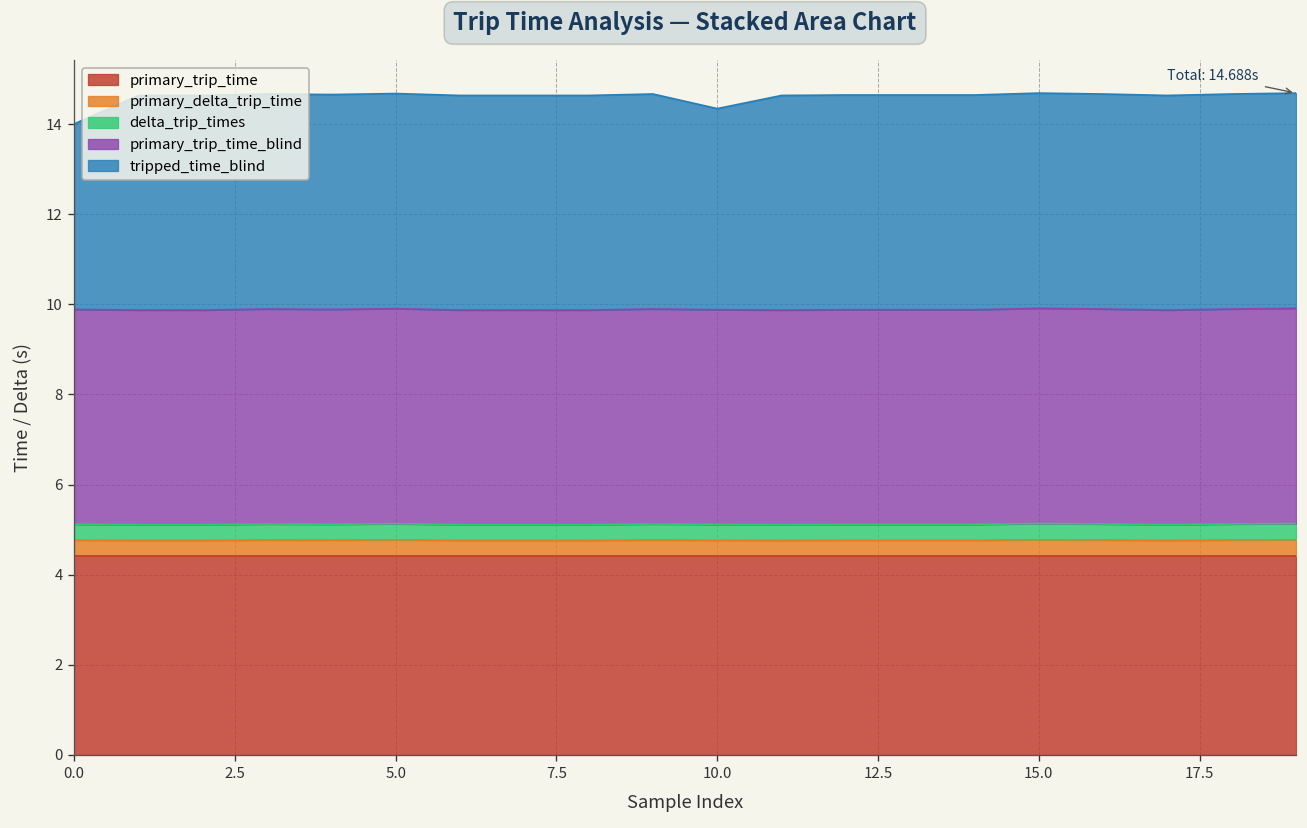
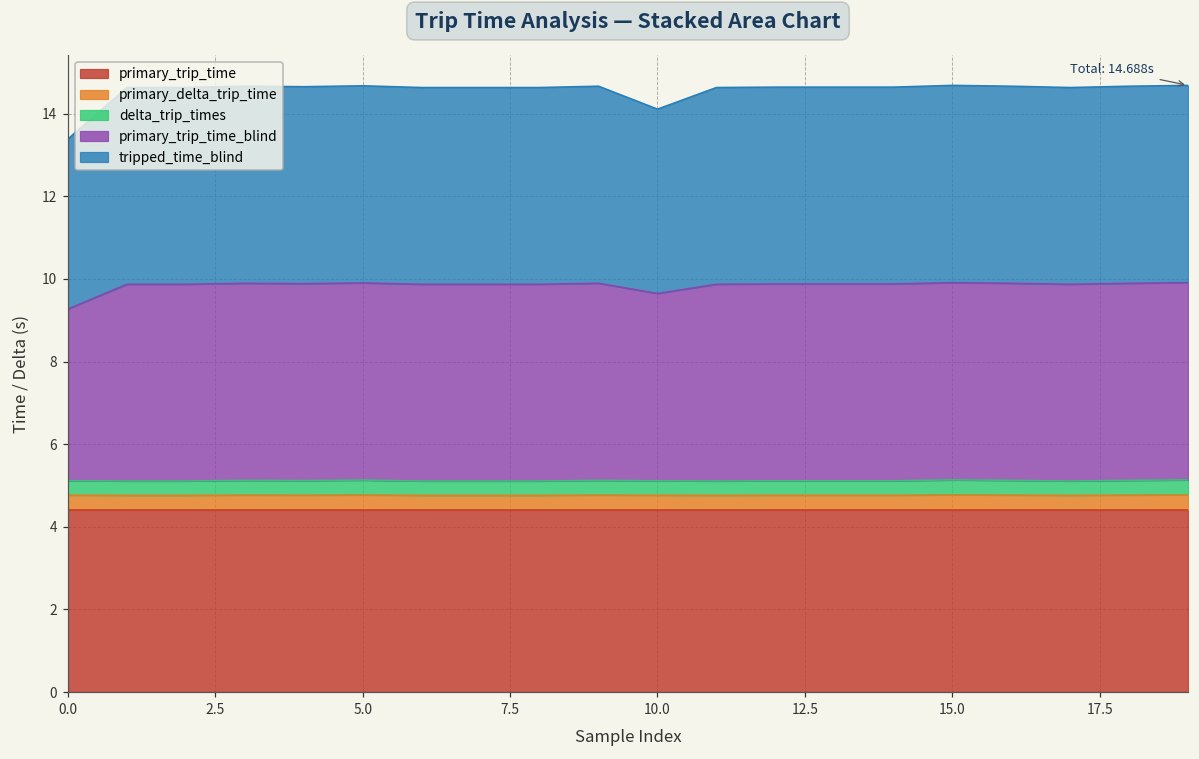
  {
    "primary_trip_time": {
      "0.0": 4.4,
      "5.0": 4.4,
      "10.0": 4.4,
      "15.0": 4.4
    },
    "primary_delta_trip_time": {
      "0.0": 0.4,
      "5.0": 0.4,
      "10.0": 0.3,
      "15.0": 0.4
    },
    "delta_trip_times": {
      "0.0": 0.4,
      "5.0": 0.4,
      "10.0": 0.3,
      "15.0": 0.4
    },
    "primary_trip_time_blind": {
-     "0.0": 4.8,
+     "0.0": 4.2,
      "5.0": 4.8,
-     "10.0": 4.8,
+     "10.0": 4.5,
      "15.0": 4.8
    },
    "tripped_time_blind": {
      "0.0": 4.1,
      "5.0": 4.8,
      "10.0": 4.5,
      "15.0": 4.8
    }
  }
